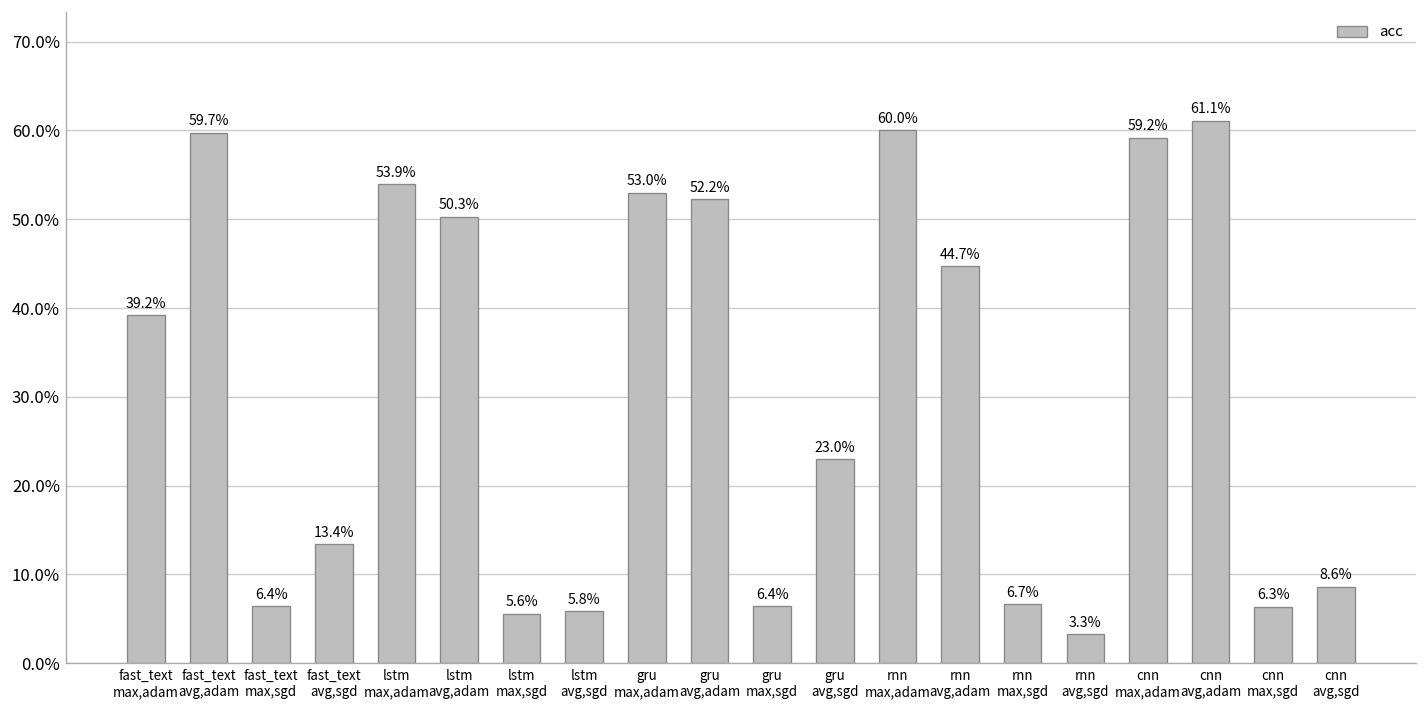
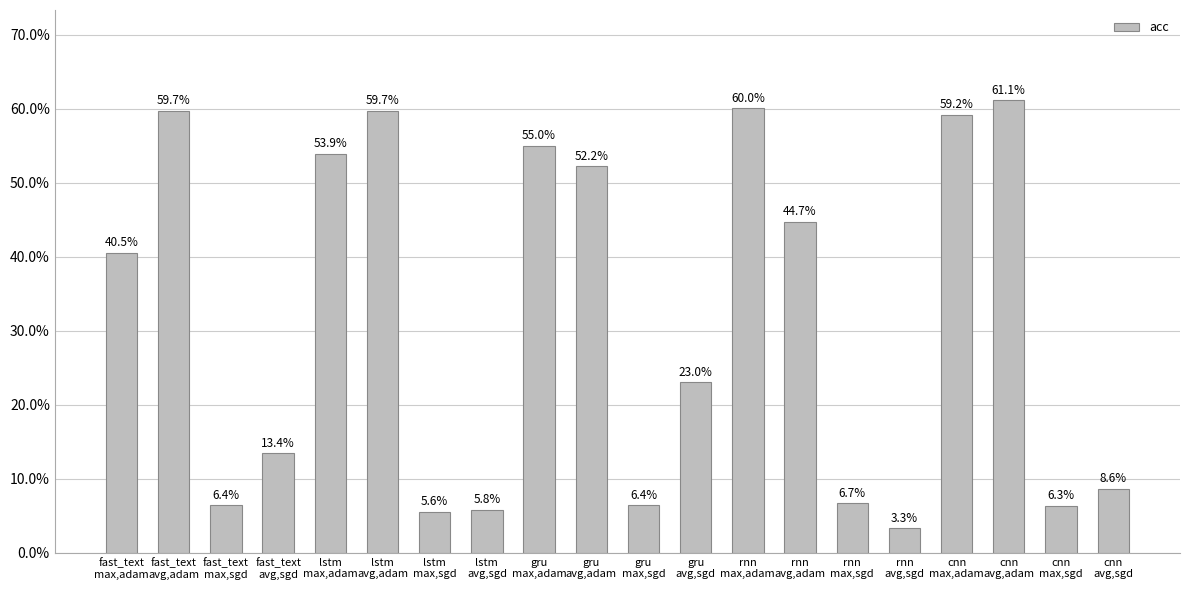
  {
-   "fast_text max,adam": "39.2%",
+   "fast_text max,adam": "40.5%",
    "fast_text avg,adam": "59.7%",
    "fast_text max,sgd": "6.4%",
    "fast_text avg,sgd": "13.4%",
    "lstm max,adam": "53.9%",
-   "lstm avg,adam": "50.3%",
+   "lstm avg,adam": "59.7%",
    "lstm max,sgd": "5.6%",
    "lstm avg,sgd": "5.8%",
-   "gru max,adam": "53.0%",
+   "gru max,adam": "55.0%",
    "gru avg,adam": "52.2%",
    "gru max,sgd": "6.4%",
    "gru avg,sgd": "23.0%",
    "rnn max,adam": "60.0%",
    "rnn avg,adam": "44.7%",
    "rnn max,sgd": "6.7%",
    "rnn avg,sgd": "3.3%",
    "cnn max,adam": "59.2%",
    "cnn avg,adam": "61.1%",
    "cnn max,sgd": "6.3%",
    "cnn avg,sgd": "8.6%"
  }
